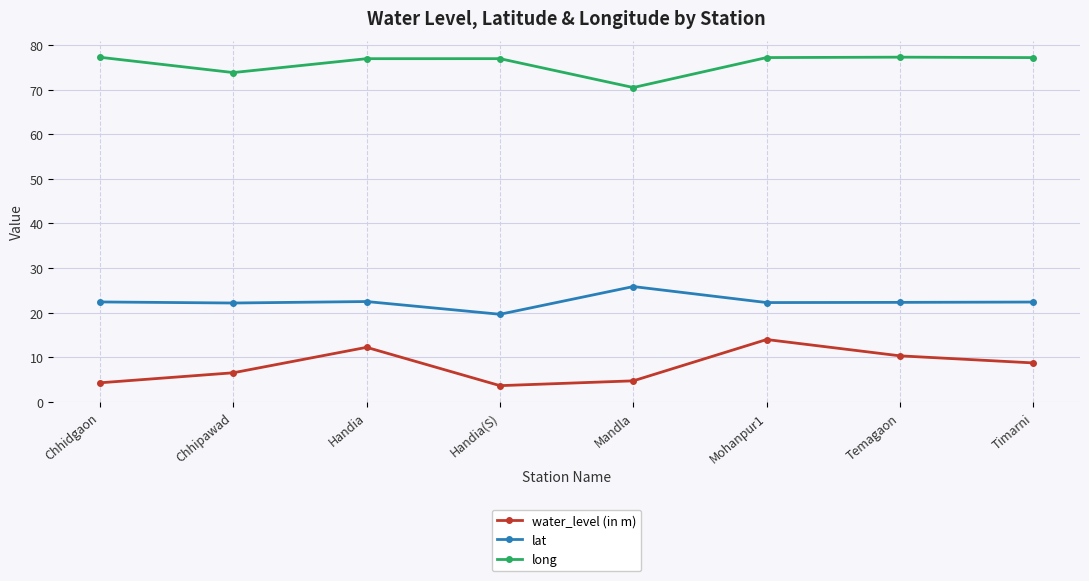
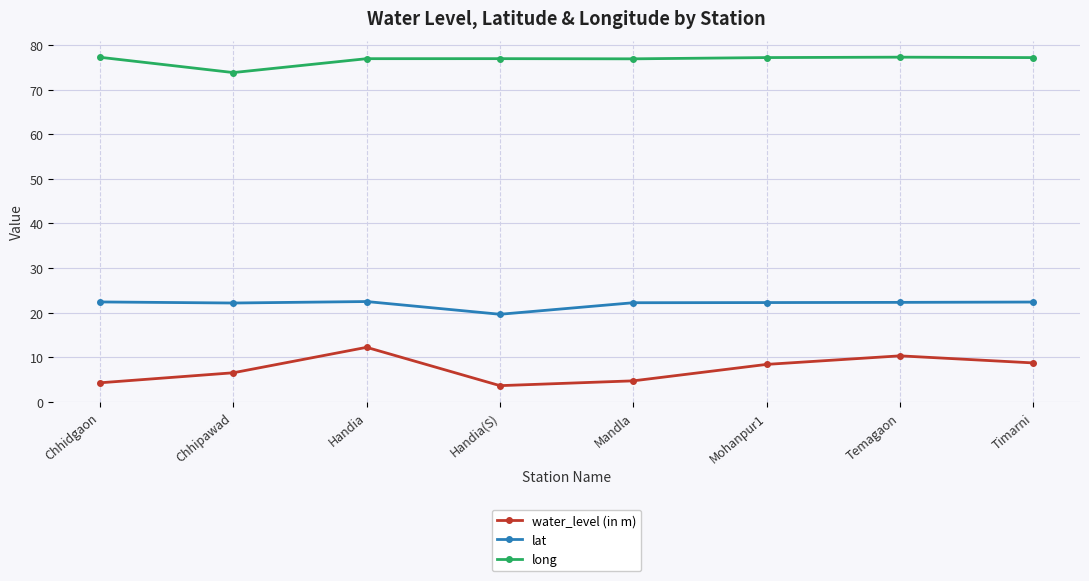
  {
    "water_level (in m)": {
      "Chhidgaon": 4,
      "Chhipawad": 7,
      "Handia": 12,
      "Handia(S)": 4,
      "Mandla": 5,
-     "Mohanpur1": 14,
+     "Mohanpur1": 8,
      "Temagaon": 10,
      "Timarni": 9
    },
    "lat": {
      "Chhidgaon": 22,
      "Chhipawad": 22,
      "Handia": 22,
      "Handia(S)": 20,
-     "Mandla": 26,
+     "Mandla": 22,
      "Mohanpur1": 22,
      "Temagaon": 22,
      "Timarni": 22
    },
    "long": {
      "Chhidgaon": 77,
      "Chhipawad": 74,
      "Handia": 77,
      "Handia(S)": 77,
-     "Mandla": 71,
+     "Mandla": 77,
      "Mohanpur1": 77,
      "Temagaon": 77,
      "Timarni": 77
    }
  }
